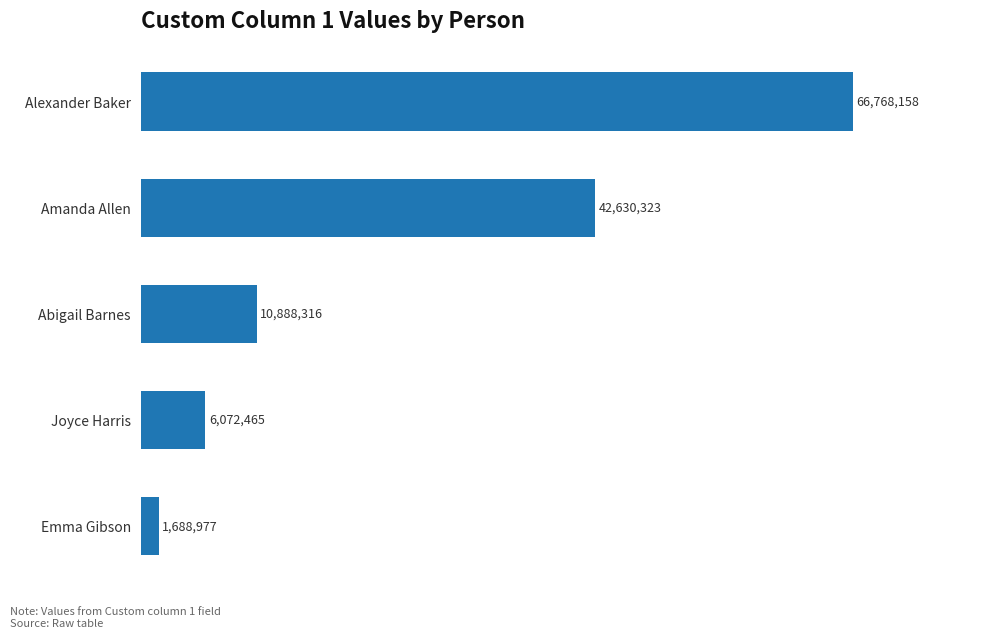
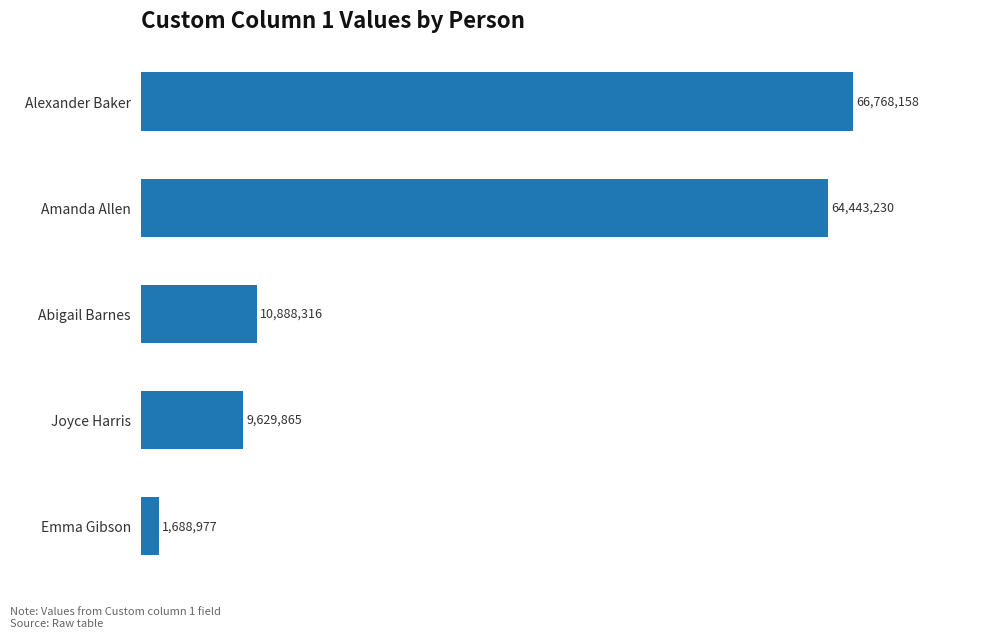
  {
    "Alexander Baker": "66,768,158",
-   "Amanda Allen": "42,630,323",
+   "Amanda Allen": "64,443,230",
    "Abigail Barnes": "10,888,316",
-   "Joyce Harris": "6,072,465",
+   "Joyce Harris": "9,629,865",
    "Emma Gibson": "1,688,977"
  }
